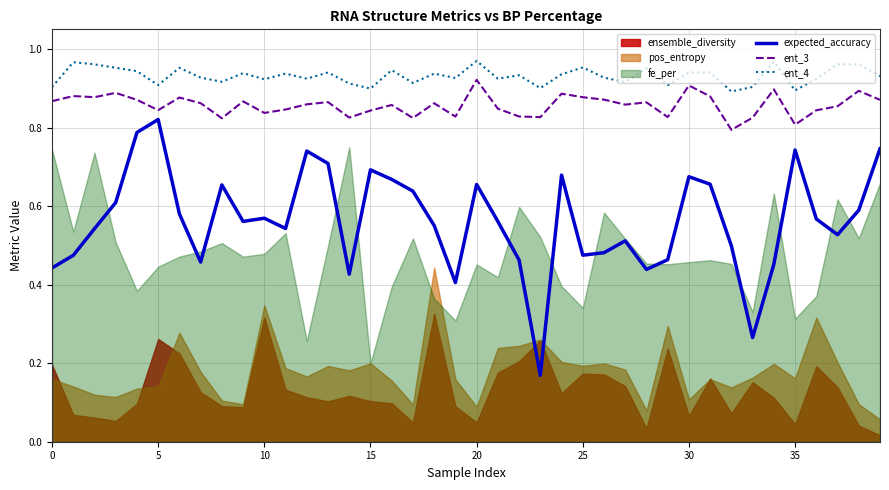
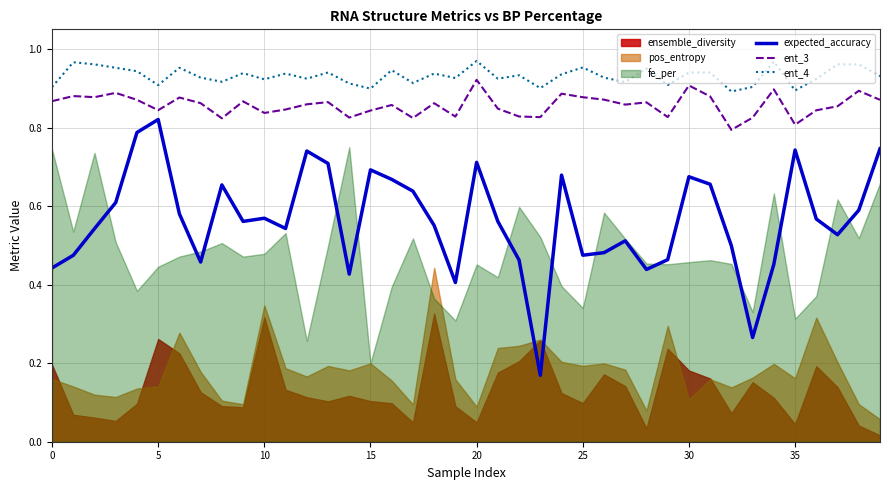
  {
    "expected_accuracy": {
      "0": 0.44,
      "5": 0.82,
      "10": 0.57,
      "15": 0.69,
-     "20": 0.66,
+     "20": 0.71,
      "25": 0.47,
      "30": 0.67,
      "35": 0.74
    },
    "ensemble_diversity": {
      "0": 0.20,
      "5": 0.26,
      "10": 0.32,
      "15": 0.10,
      "20": 0.05,
-     "25": 0.17,
-     "30": 0.07,
+     "25": 0.10,
+     "30": 0.18,
      "35": 0.04
    },
    "ent_3": {
      "0": 0.87,
      "5": 0.84,
      "10": 0.84,
      "15": 0.84,
      "20": 0.92,
      "25": 0.88,
      "30": 0.91,
      "35": 0.81
    },
    "pos_entropy": {
      "0": 0.16,
      "5": 0.14,
      "10": 0.35,
      "20": 0.09,
      "25": 0.19,
      "30": 0.11,
      "35": 0.16
    },
    "ent_4": {
      "0": 0.90,
      "5": 0.91,
      "10": 0.92,
      "15": 0.90,
      "20": 0.97,
      "25": 0.95,
      "35": 0.89
    },
    "fe_per": {
      "0": 0.74,
      "5": 0.45,
      "10": 0.48,
      "20": 0.45,
      "25": 0.34,
      "30": 0.46,
      "35": 0.31
    }
  }
